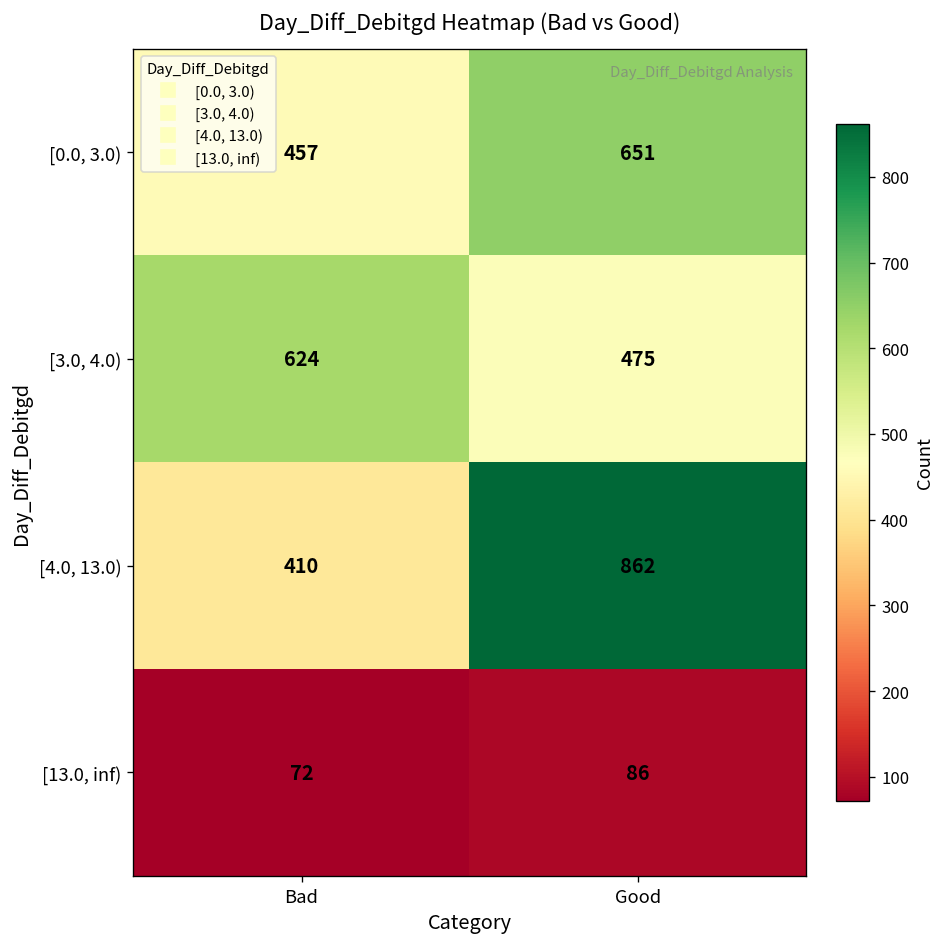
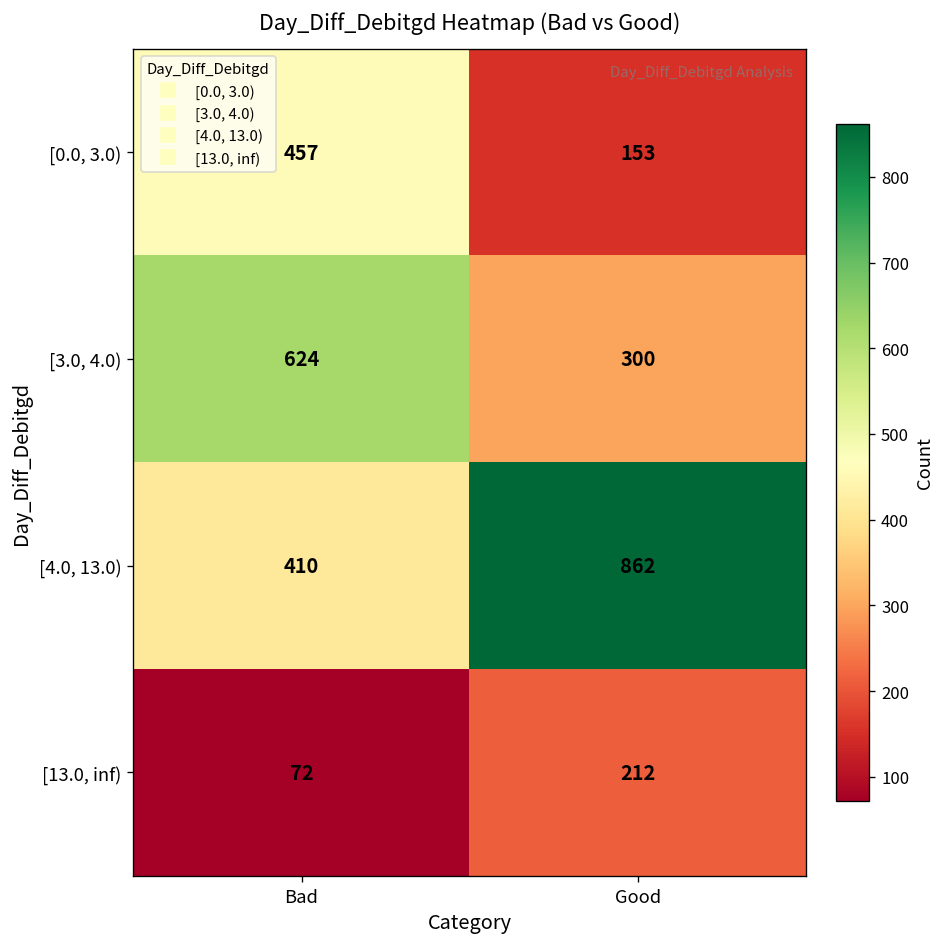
  {
    "[0.0, 3.0)": {
      "Bad": 457,
-     "Good": 651
+     "Good": 153
    },
    "[3.0, 4.0)": {
      "Bad": 624,
-     "Good": 475
+     "Good": 300
    },
    "[4.0, 13.0)": {
      "Bad": 410,
      "Good": 862
    },
    "[13.0, inf)": {
      "Bad": 72,
-     "Good": 86
+     "Good": 212
    }
  }
